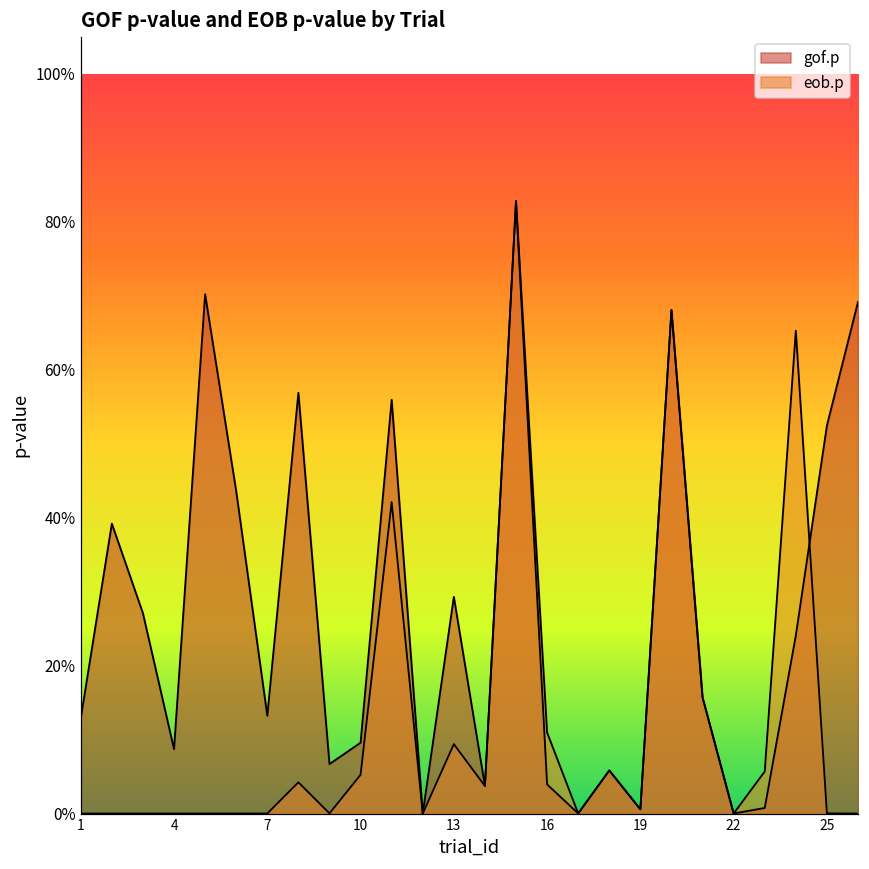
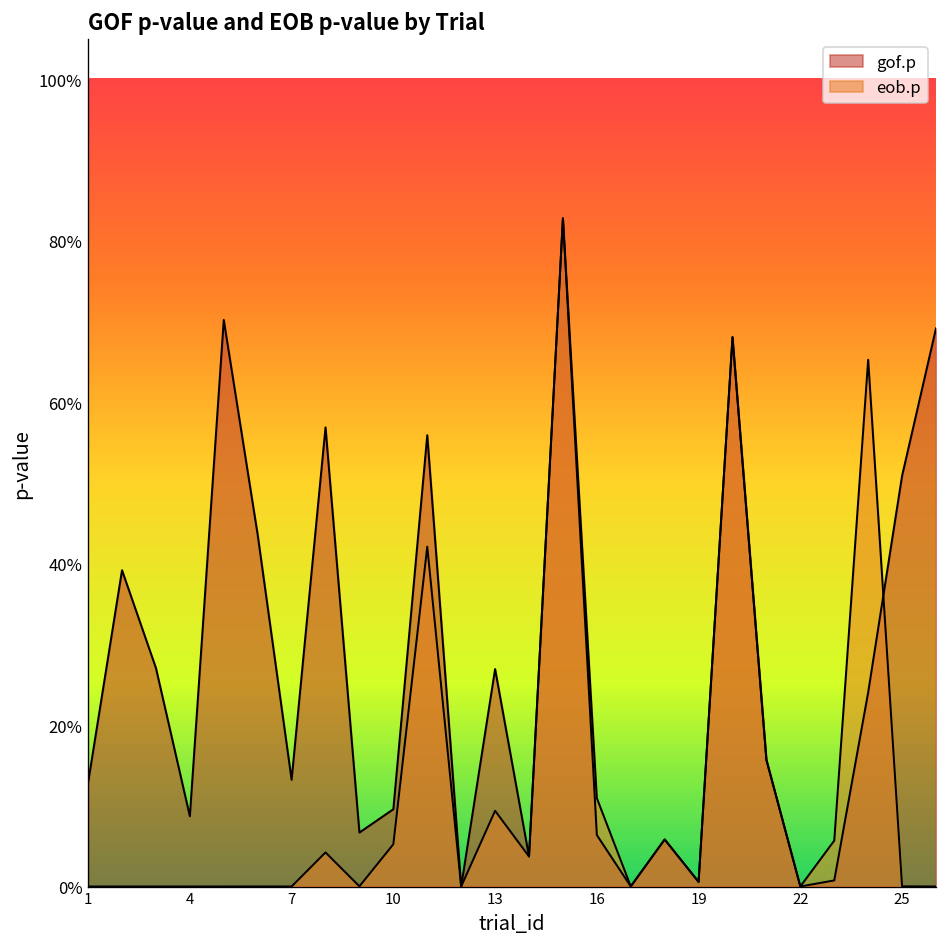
  {
    "gof.p": {
      "1": "13%",
      "4": "9%",
      "7": "13%",
      "10": "10%",
-     "13": "29%",
-     "16": "4%",
-     "25": "52%"
+     "13": "27%",
+     "16": "6%",
+     "25": "51%"
    },
    "eob.p": {
      "1": "0%",
      "4": "0%",
      "7": "0%",
      "10": "5%",
      "13": "9%",
      "16": "11%",
      "25": "0%"
    }
  }
